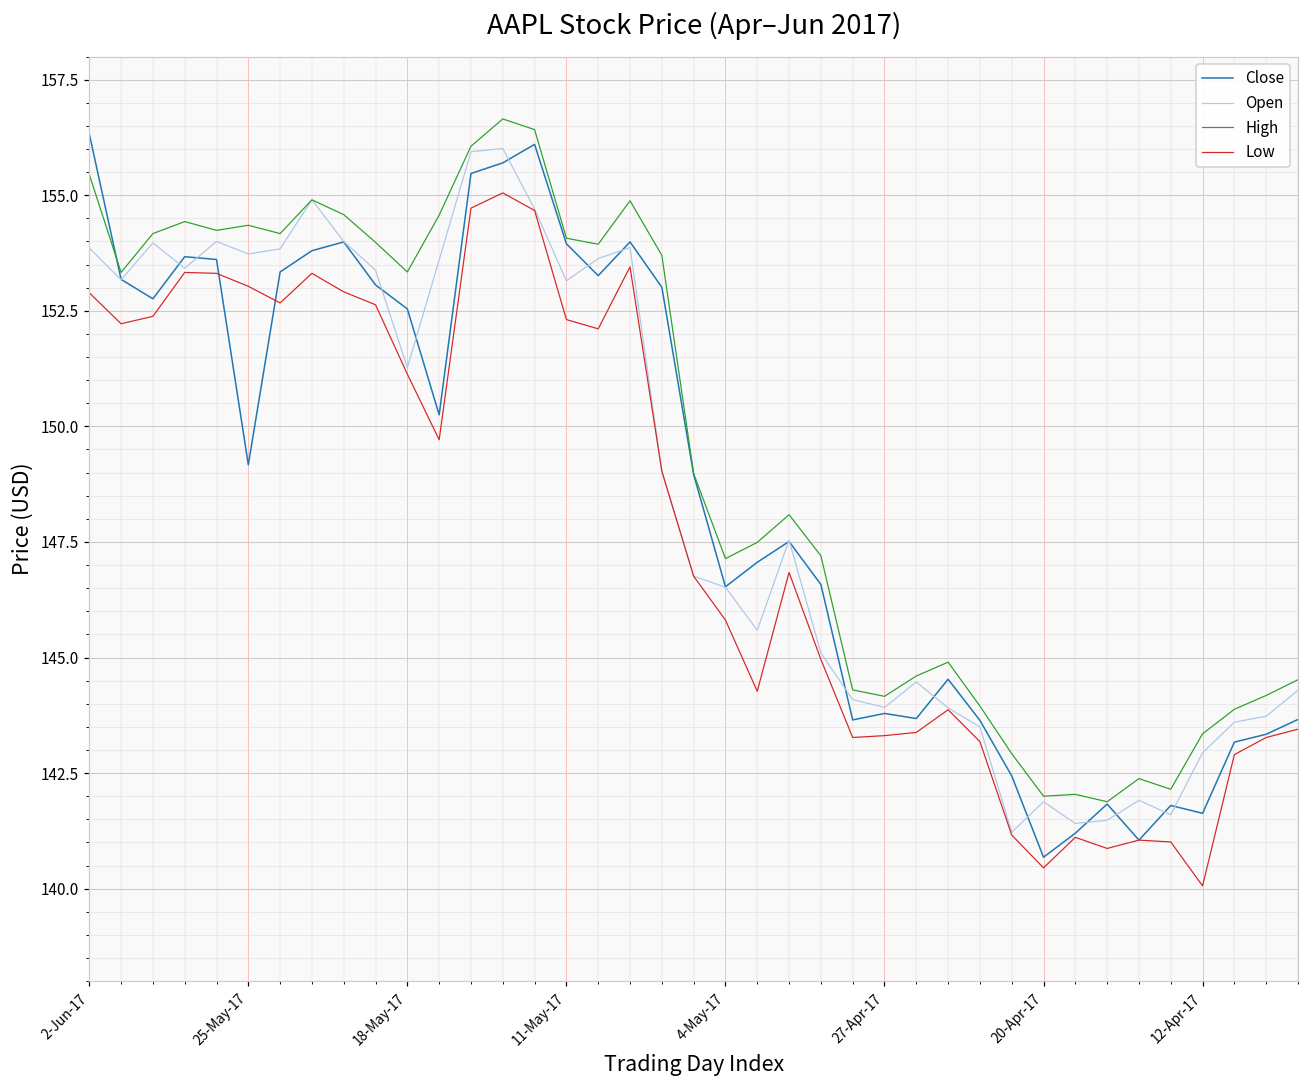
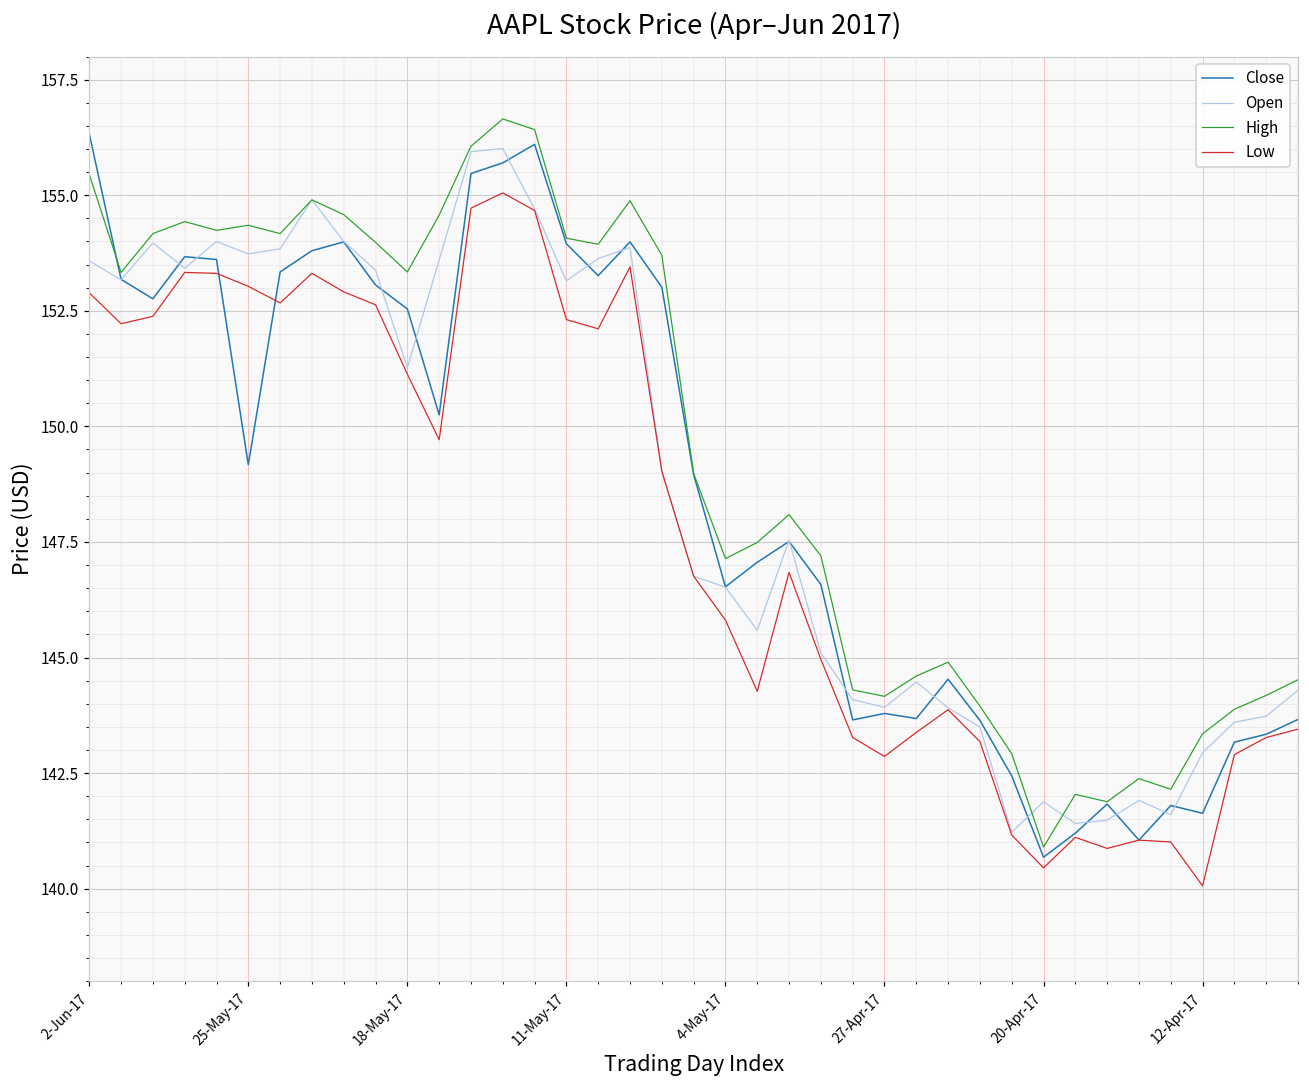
  {
    "Close": {
      "2-Jun-17": 156.3,
      "25-May-17": 149.2,
      "18-May-17": 152.5,
      "11-May-17": 154.0,
      "27-Apr-17": 143.8,
      "20-Apr-17": 140.7,
      "12-Apr-17": 141.6
    },
    "Open": {
-     "2-Jun-17": 153.9,
+     "2-Jun-17": 153.6,
      "25-May-17": 153.7,
      "18-May-17": 151.3,
      "11-May-17": 153.2,
      "27-Apr-17": 143.9,
      "20-Apr-17": 141.9,
      "12-Apr-17": 142.9
    },
    "High": {
      "2-Jun-17": 155.5,
      "25-May-17": 154.4,
      "18-May-17": 153.3,
      "11-May-17": 154.1,
      "4-May-17": 147.1,
      "27-Apr-17": 144.2,
-     "20-Apr-17": 142.0,
+     "20-Apr-17": 140.9,
      "12-Apr-17": 143.4
    },
    "Low": {
      "2-Jun-17": 152.9,
      "25-May-17": 153.0,
      "18-May-17": 151.1,
      "11-May-17": 152.3,
      "4-May-17": 145.8,
-     "27-Apr-17": 143.3,
+     "27-Apr-17": 142.9,
      "20-Apr-17": 140.5,
      "12-Apr-17": 140.1
    }
  }
